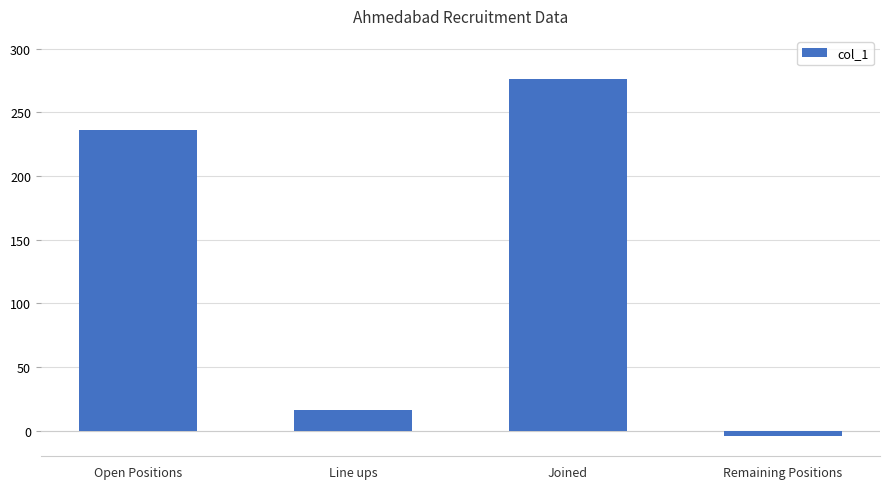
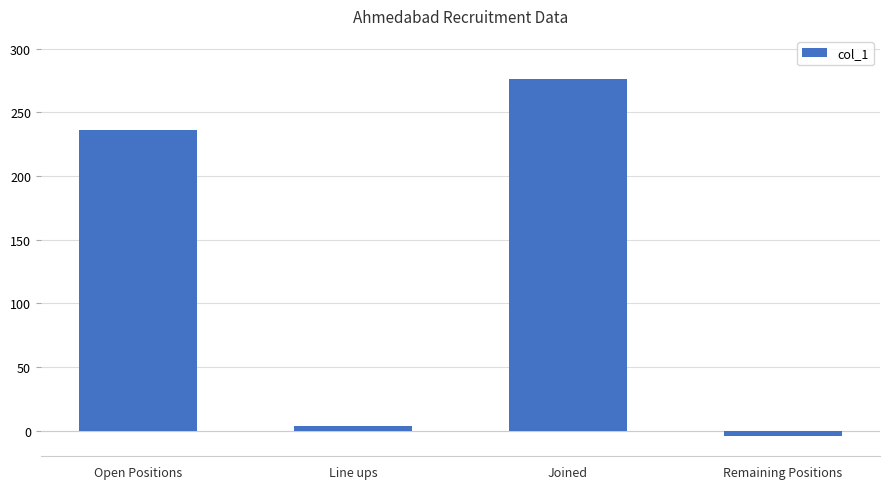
  {
    "Open Positions": 236,
-   "Line ups": 16,
+   "Line ups": 4,
    "Joined": 276,
    "Remaining Positions": -4
  }
